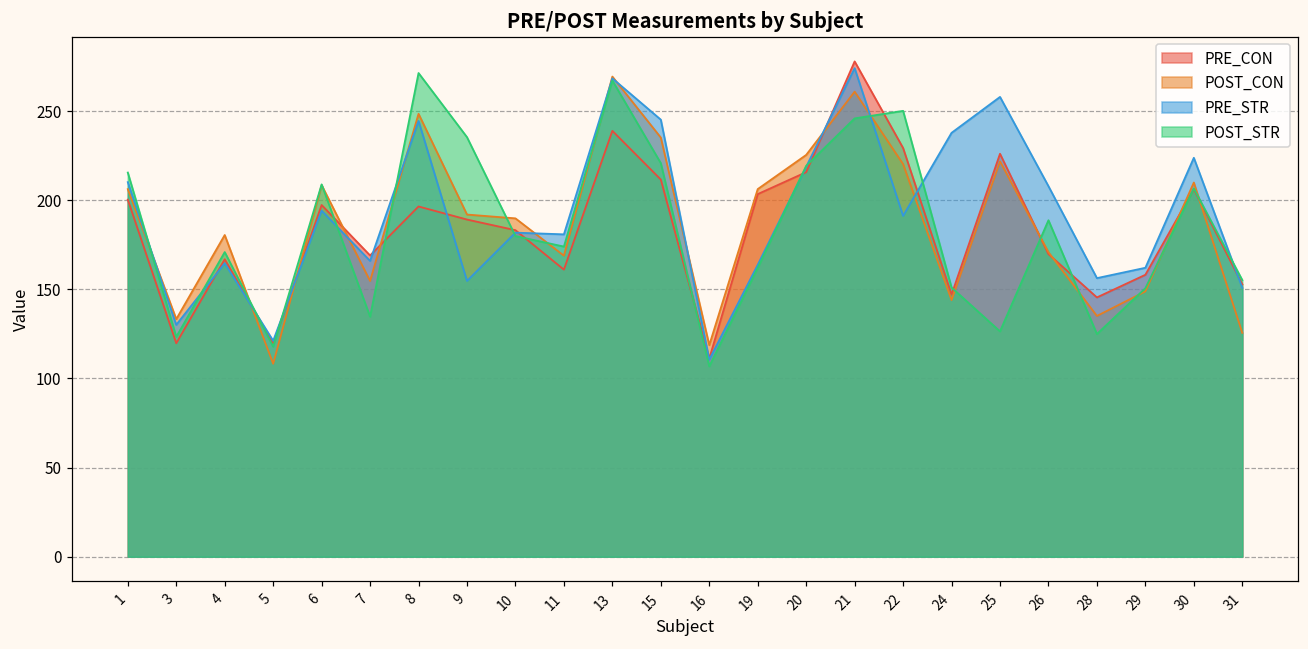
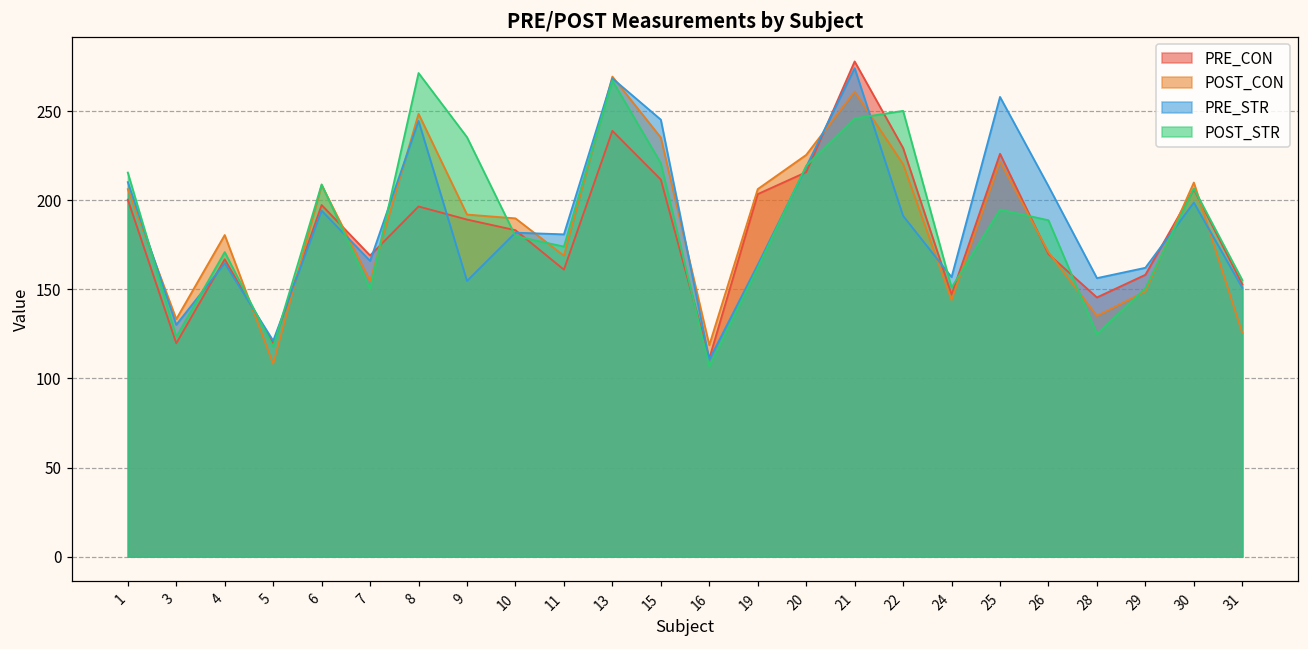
  {
    "PRE_STR": {
      "1": 210,
      "3": 130,
      "4": 165,
      "6": 194,
      "7": 166,
      "8": 244,
      "9": 155,
      "11": 181,
      "15": 245,
      "19": 164,
      "21": 274,
      "22": 191,
-     "24": 238,
+     "24": 157,
      "25": 258,
      "26": 208,
      "28": 156,
      "29": 162,
-     "30": 224,
+     "30": 199,
      "31": 151
    },
    "POST_STR": {
      "1": 215,
      "3": 123,
      "4": 171,
      "5": 118,
-     "7": 135,
+     "7": 150,
      "8": 271,
      "9": 235,
      "10": 180,
      "11": 174,
      "15": 221,
      "16": 107,
      "19": 162,
      "21": 246,
      "22": 250,
      "24": 151,
-     "25": 126,
+     "25": 195,
      "26": 189,
      "28": 125,
      "29": 151,
      "31": 155
    }
  }
